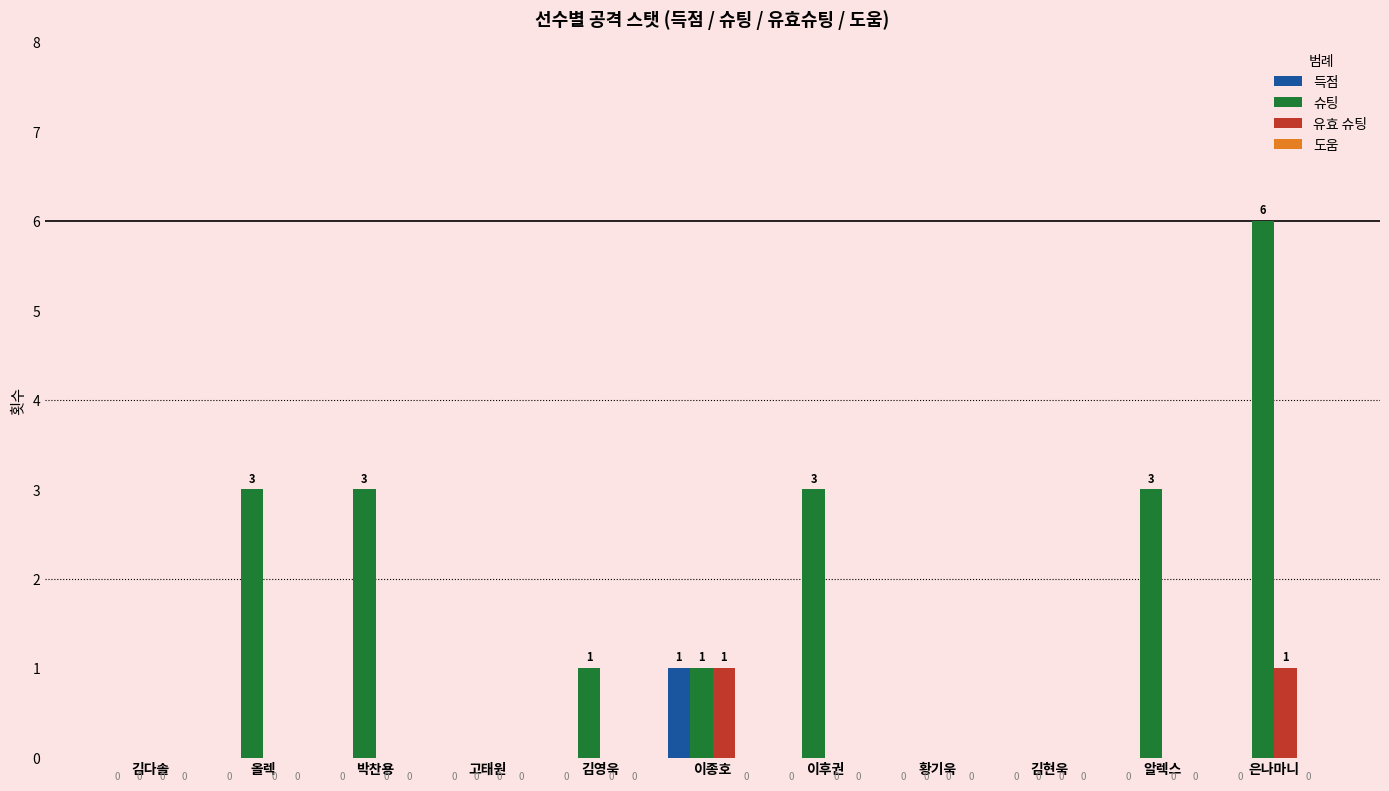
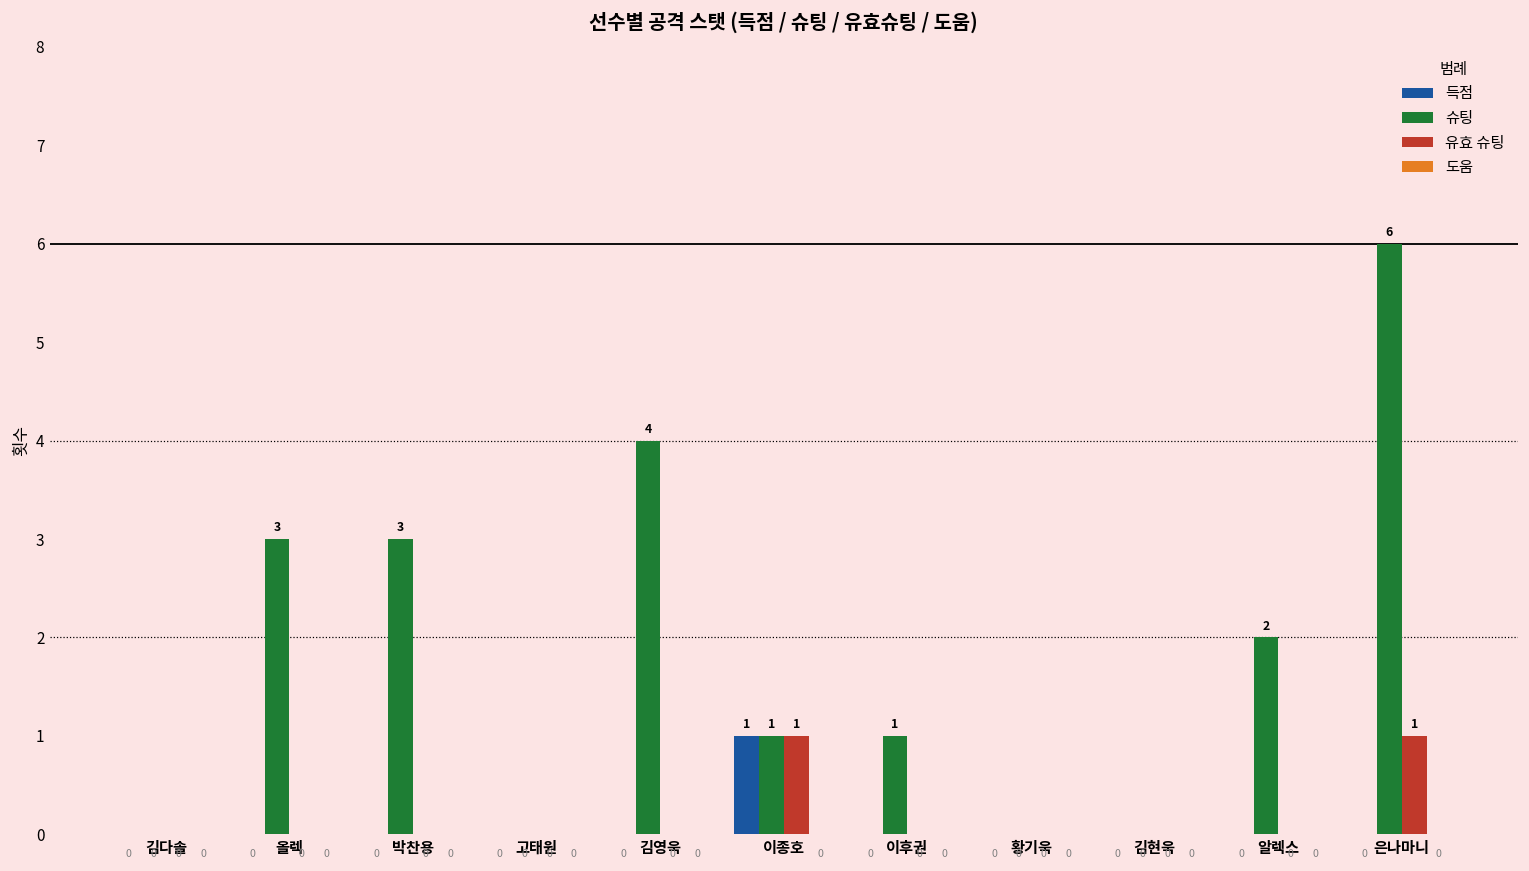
  {
    "득점": {
      "김다솔": 0,
      "올렉": 0,
      "박찬용": 0,
      "고태원": 0,
      "김영욱": 0,
      "이종호": 1,
      "이후권": 0,
      "황기욱": 0,
      "김현욱": 0,
      "알렉스": 0,
      "은나마니": 0
    },
    "슈팅": {
      "김다솔": 0,
      "올렉": 3,
      "박찬용": 3,
      "고태원": 0,
-     "김영욱": 1,
+     "김영욱": 4,
      "이종호": 1,
-     "이후권": 3,
+     "이후권": 1,
      "황기욱": 0,
      "김현욱": 0,
-     "알렉스": 3,
+     "알렉스": 2,
      "은나마니": 6
    },
    "유효 슈팅": {
      "김다솔": 0,
      "올렉": 0,
      "박찬용": 0,
      "고태원": 0,
      "김영욱": 0,
      "이종호": 1,
      "이후권": 0,
      "황기욱": 0,
      "김현욱": 0,
      "알렉스": 0,
      "은나마니": 1
    },
    "도움": {
      "김다솔": 0,
      "올렉": 0,
      "박찬용": 0,
      "고태원": 0,
      "김영욱": 0,
      "이종호": 0,
      "이후권": 0,
      "황기욱": 0,
      "김현욱": 0,
      "알렉스": 0,
      "은나마니": 0
    }
  }
